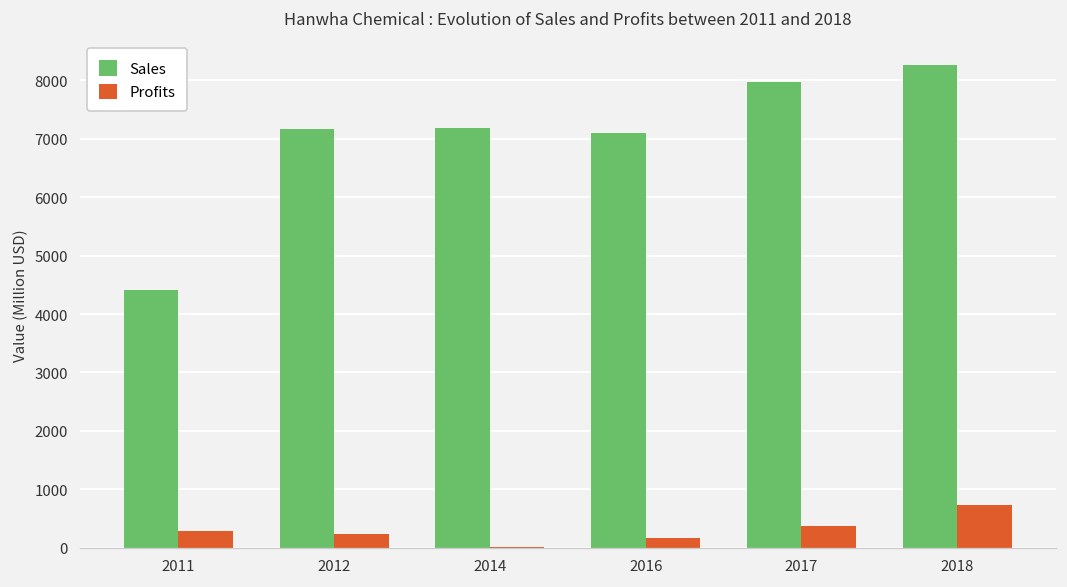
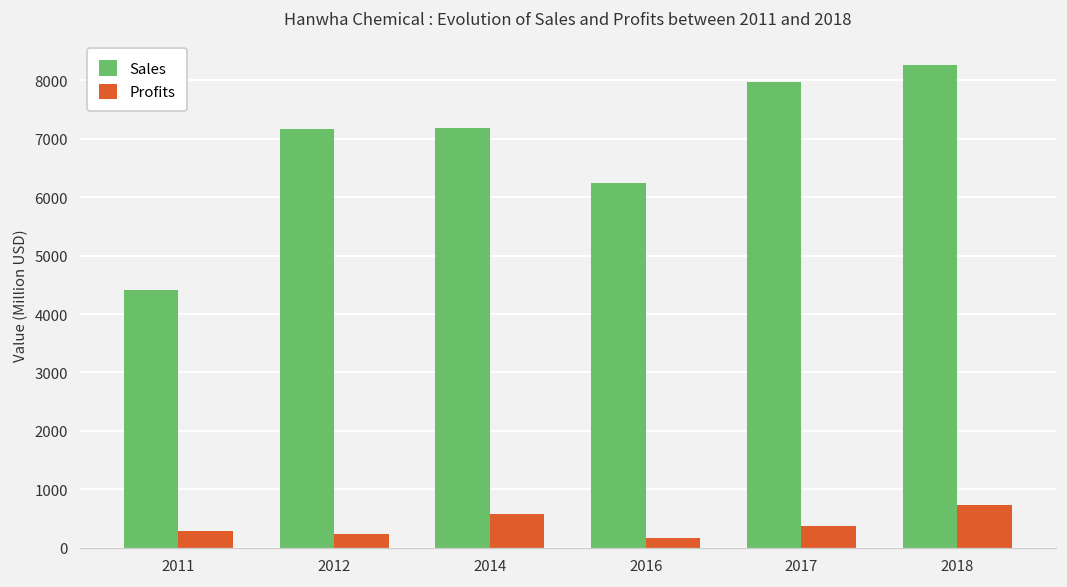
  {
    "Sales": {
      "2011": 4400,
      "2012": 7200,
      "2014": 7200,
-     "2016": 7100,
+     "2016": 6200,
      "2017": 8000,
      "2018": 8300
    },
    "Profits": {
      "2011": 300,
      "2012": 200,
-     "2014": 0,
+     "2014": 600,
      "2016": 200,
      "2017": 400,
      "2018": 700
    }
  }
